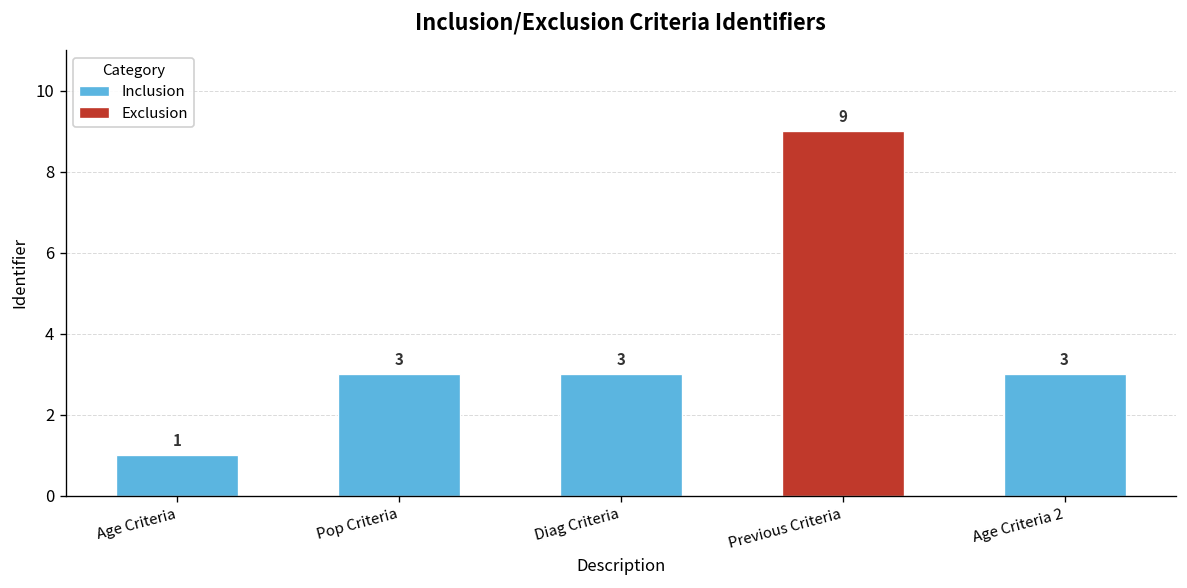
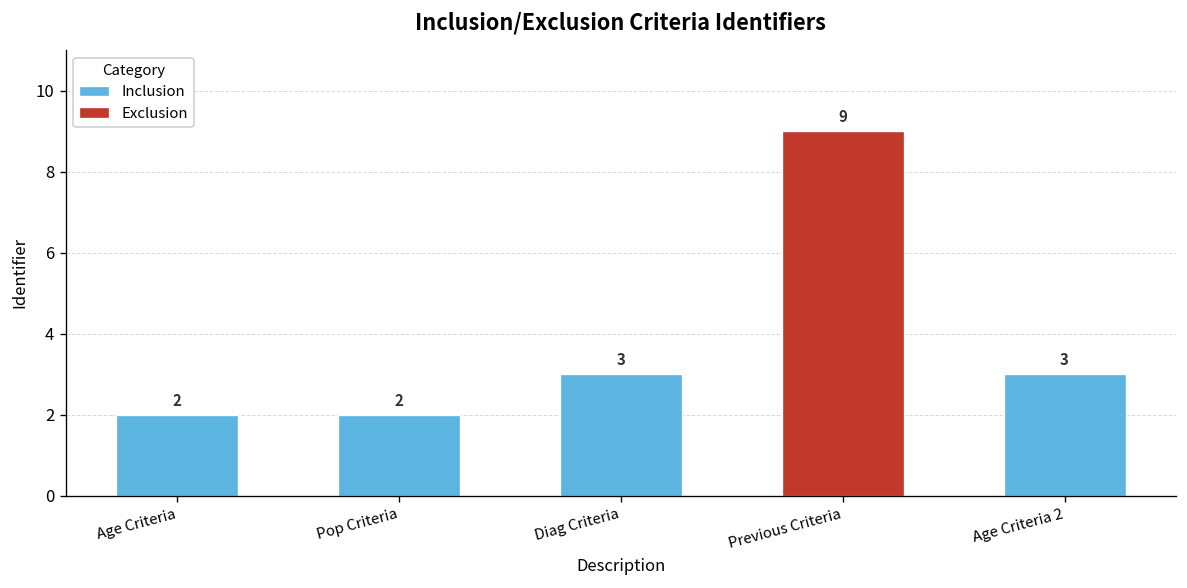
  {
    "Inclusion": {
-     "Age Criteria": 1,
-     "Pop Criteria": 3,
+     "Age Criteria": 2,
+     "Pop Criteria": 2,
      "Diag Criteria": 3,
      "Age Criteria 2": 3
    },
    "Exclusion": {
      "Previous Criteria": 9
    }
  }
